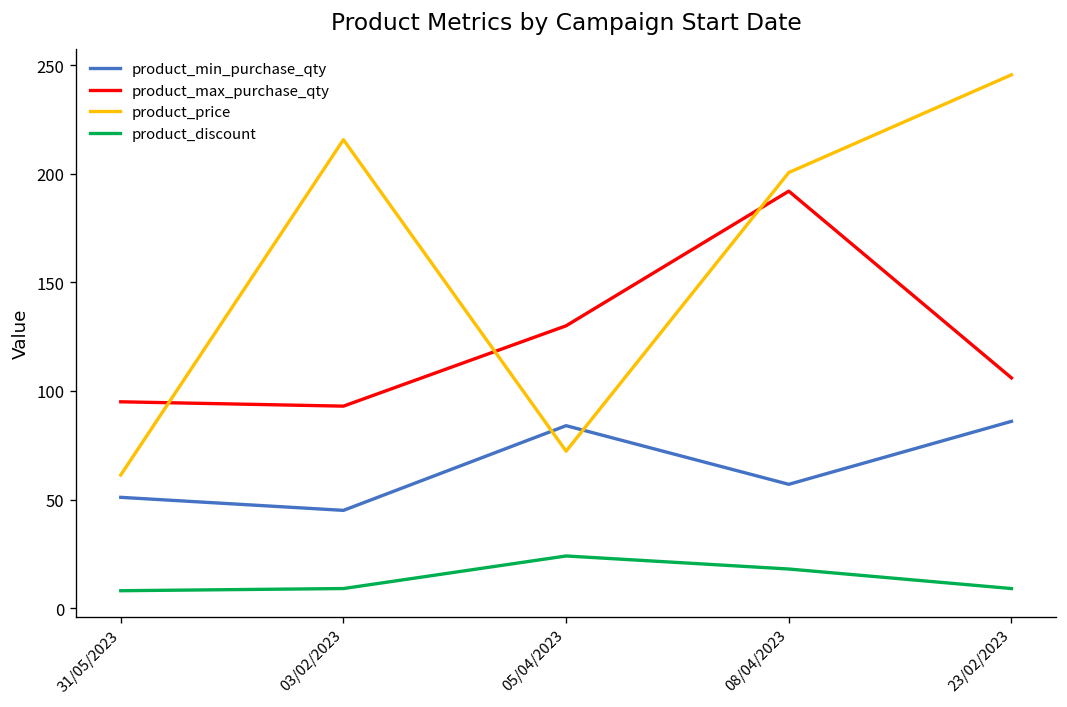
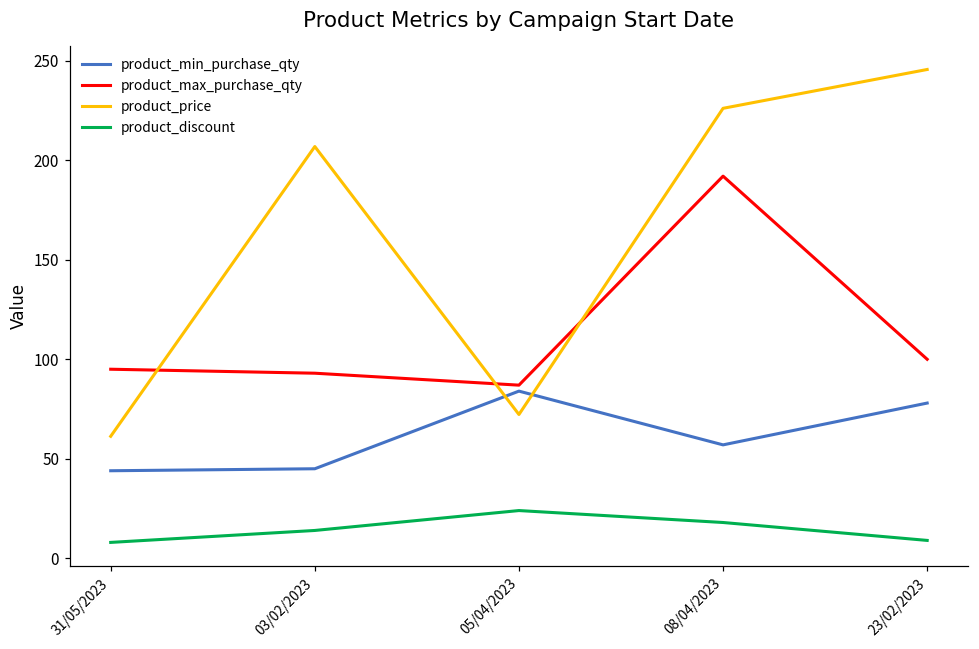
  {
    "product_min_purchase_qty": {
-     "31/05/2023": 51,
+     "31/05/2023": 44,
      "03/02/2023": 45,
      "05/04/2023": 84,
      "08/04/2023": 57,
-     "23/02/2023": 86
+     "23/02/2023": 78
    },
    "product_max_purchase_qty": {
      "31/05/2023": 95,
      "03/02/2023": 93,
-     "05/04/2023": 130,
+     "05/04/2023": 87,
      "08/04/2023": 192,
-     "23/02/2023": 106
+     "23/02/2023": 100
    },
    "product_price": {
      "31/05/2023": 61,
-     "03/02/2023": 216,
+     "03/02/2023": 207,
      "05/04/2023": 72,
-     "08/04/2023": 201,
+     "08/04/2023": 226,
      "23/02/2023": 246
    },
    "product_discount": {
      "31/05/2023": 8,
-     "03/02/2023": 9,
+     "03/02/2023": 14,
      "05/04/2023": 24,
      "08/04/2023": 18,
      "23/02/2023": 9
    }
  }
